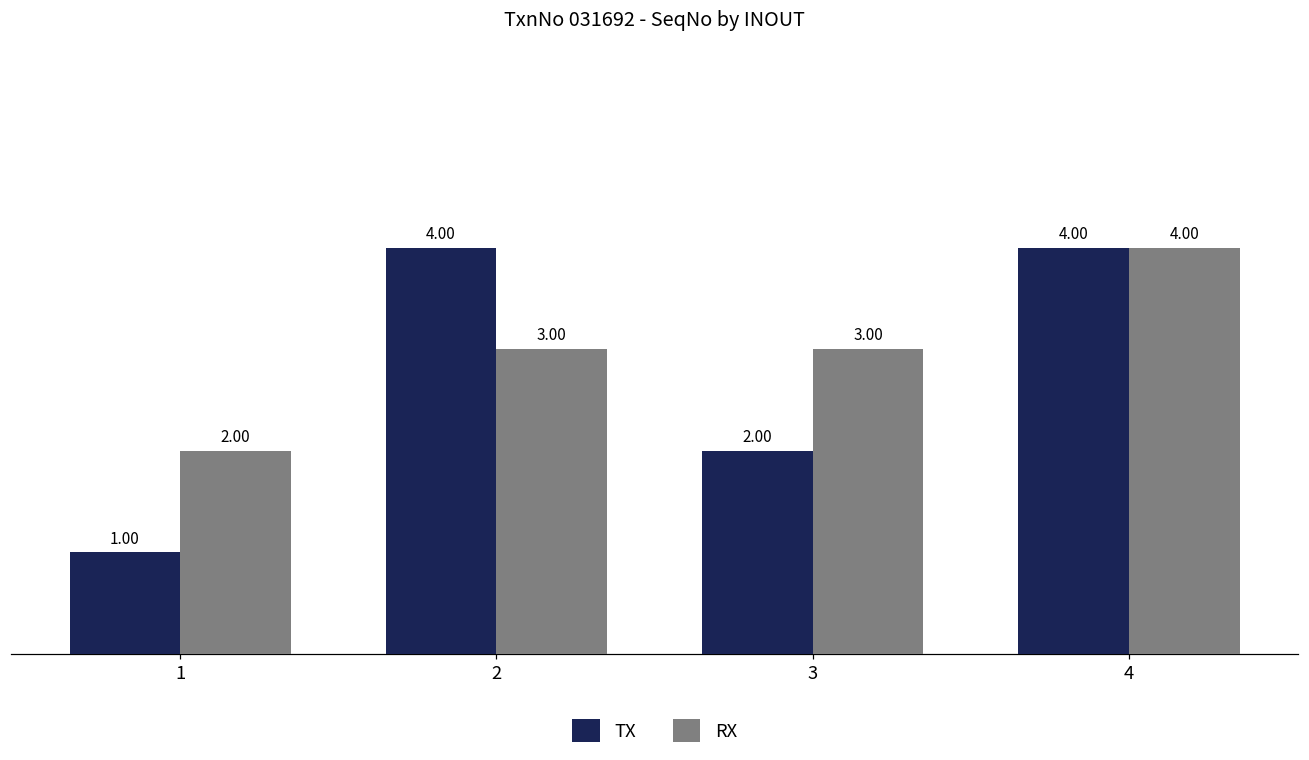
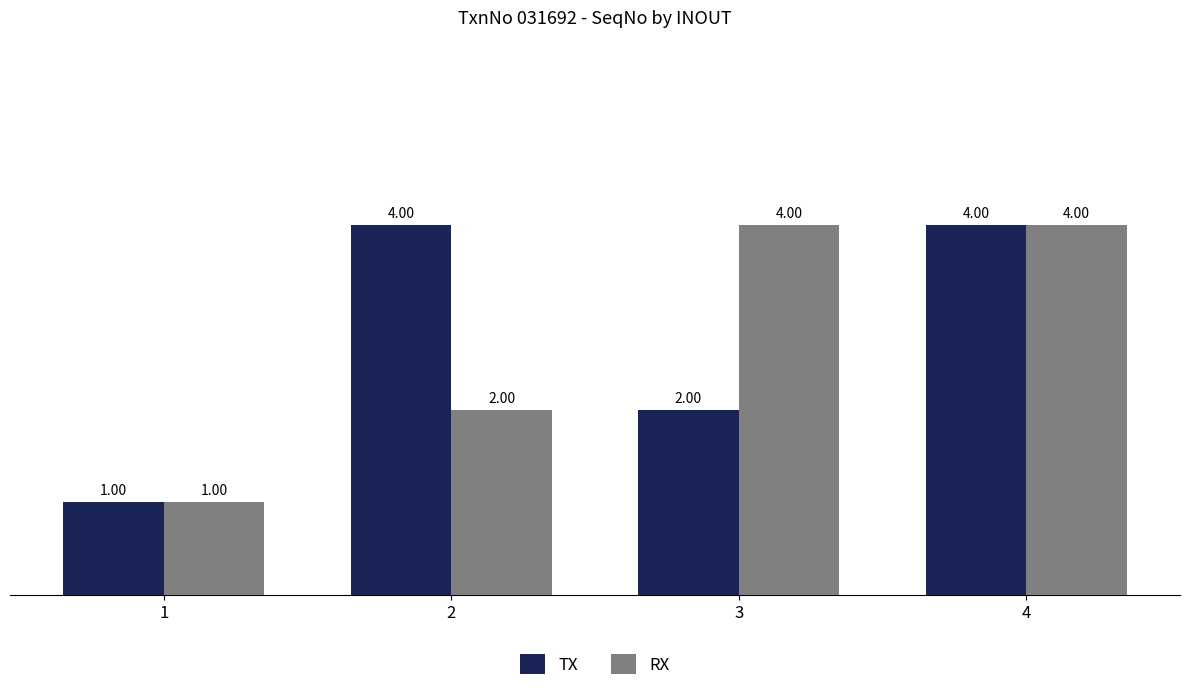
  {
    "TX": {
      "1": 1.00,
      "2": 4.00,
      "3": 2.00,
      "4": 4.00
    },
    "RX": {
-     "1": 2.00,
-     "2": 3.00,
-     "3": 3.00,
+     "1": 1.00,
+     "2": 2.00,
+     "3": 4.00,
      "4": 4.00
    }
  }
